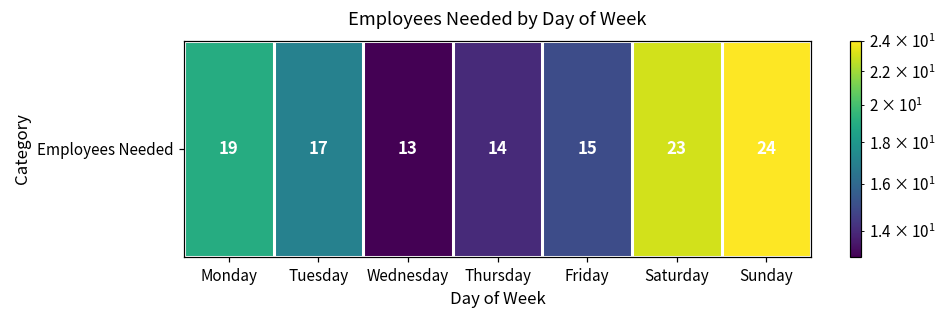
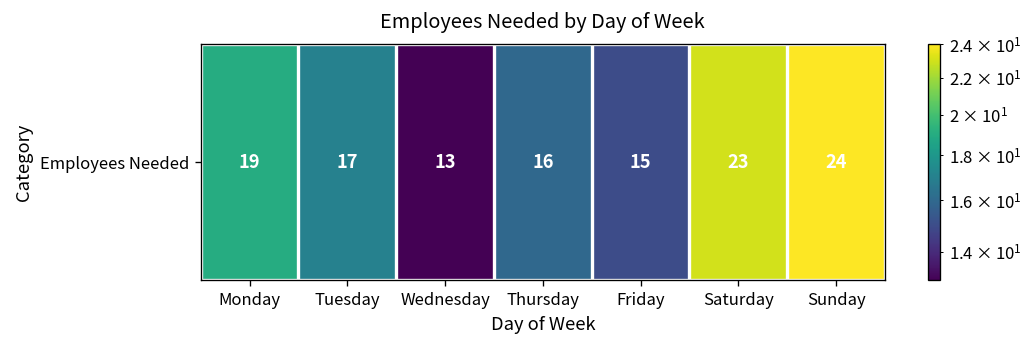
  {
    "Employees Needed": {
      "Monday": 19,
      "Tuesday": 17,
      "Wednesday": 13,
-     "Thursday": 14,
+     "Thursday": 16,
      "Friday": 15,
      "Saturday": 23,
      "Sunday": 24
    }
  }
